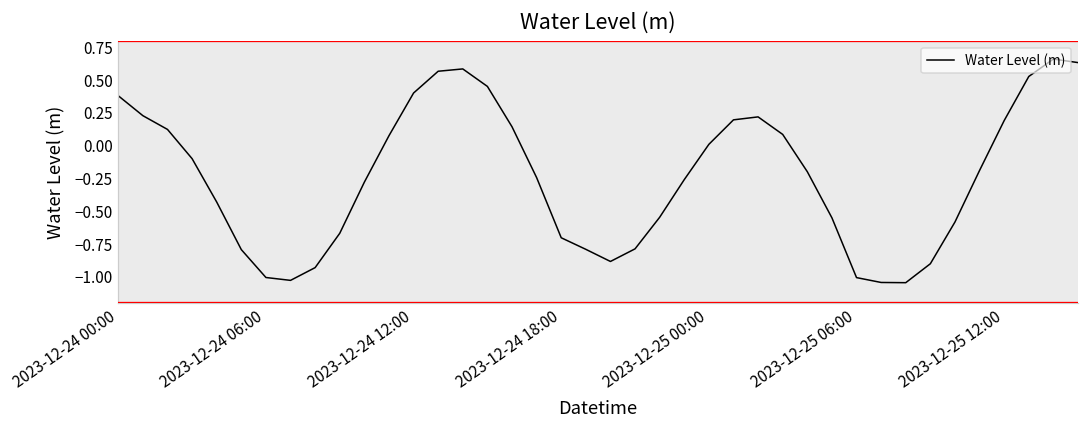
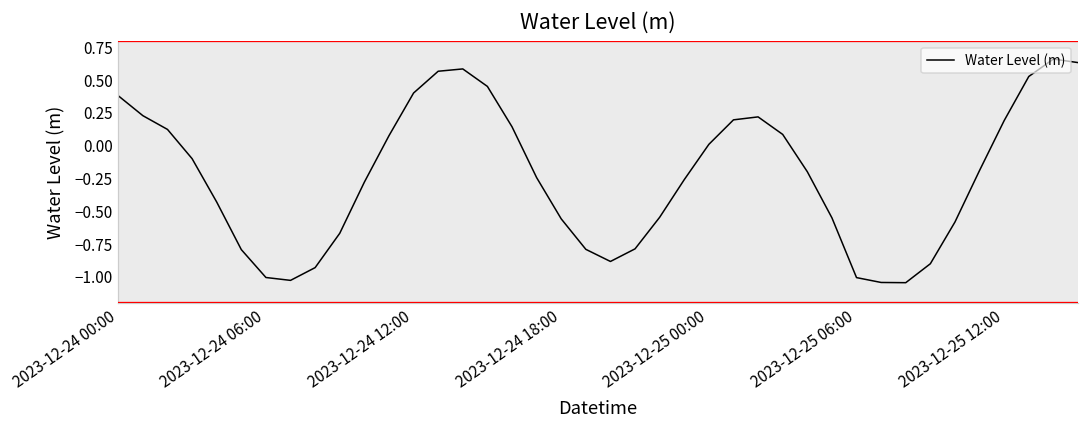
  {
    "2023-12-24 00:00": 0.38,
    "2023-12-24 06:00": -1.00,
    "2023-12-24 12:00": 0.40,
-   "2023-12-24 18:00": -0.70,
+   "2023-12-24 18:00": -0.56,
    "2023-12-25 00:00": 0.01,
    "2023-12-25 06:00": -1.01,
    "2023-12-25 12:00": 0.19
  }
